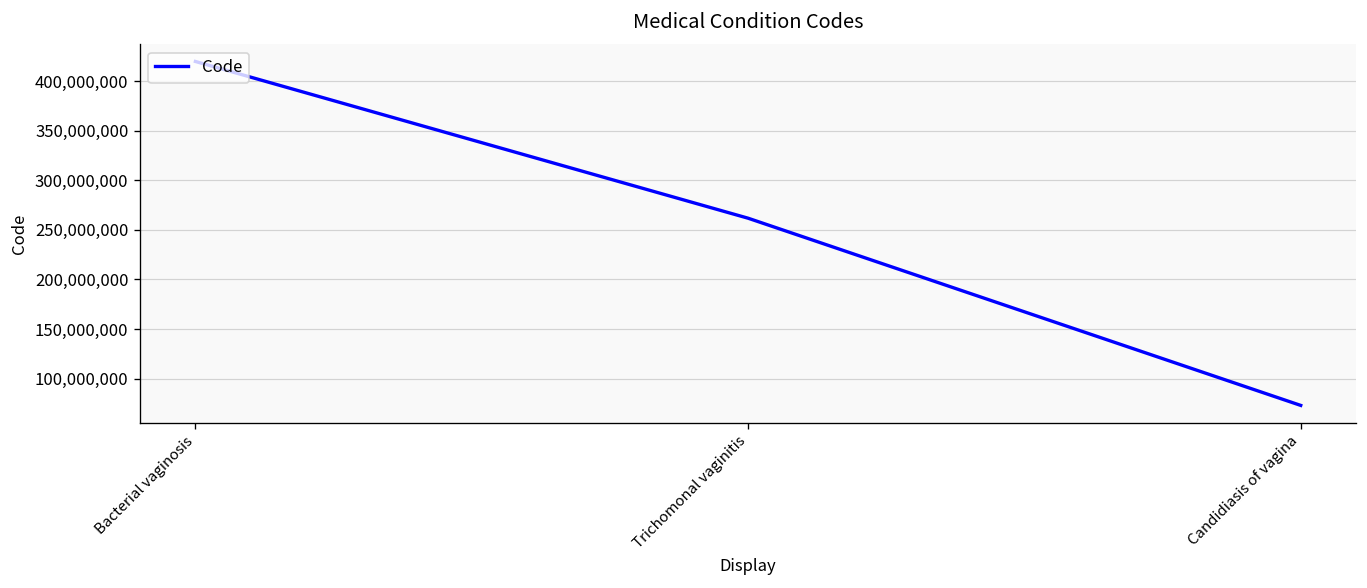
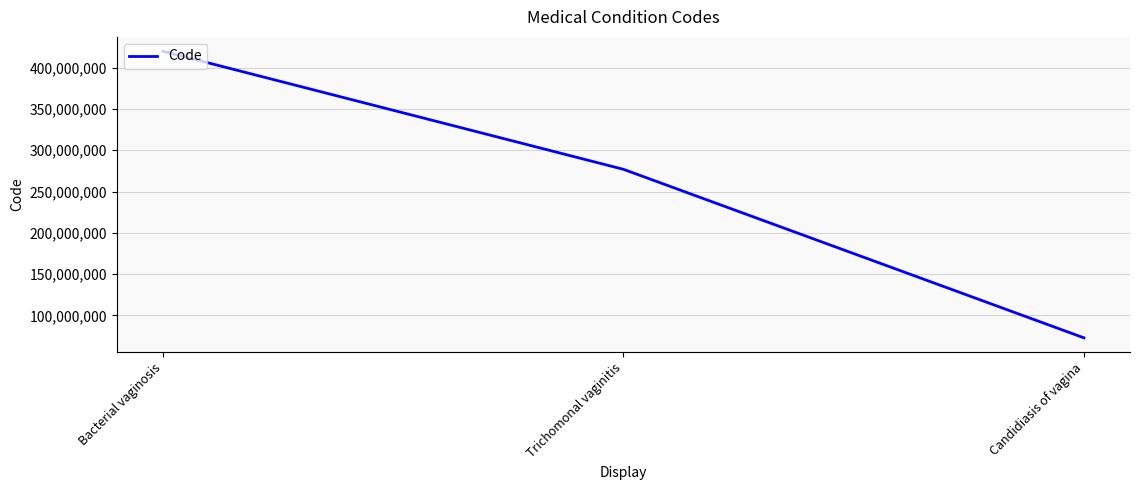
  {
-   "Trichomonal vaginitis": "260,000,000",
+   "Trichomonal vaginitis": "280,000,000",
    "Candidiasis of vagina": "70,000,000"
  }
